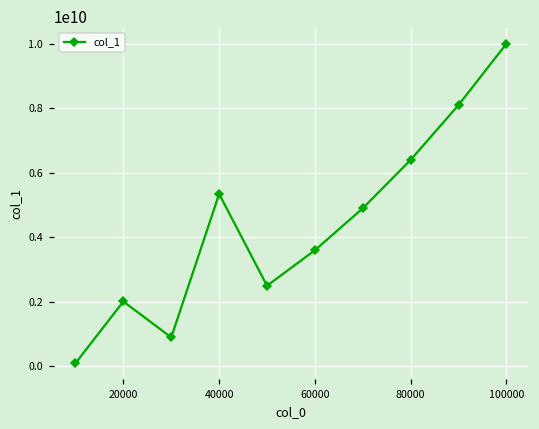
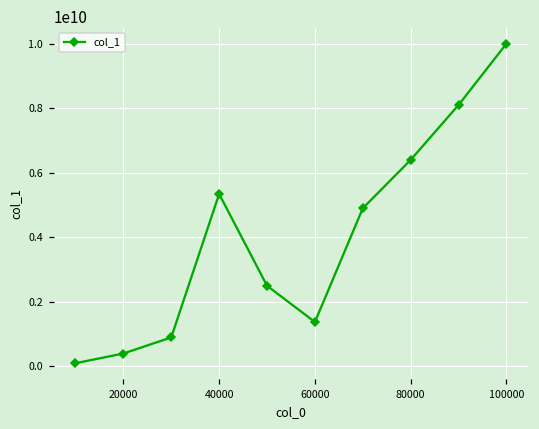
  {
-   "20000": 2000000000,
+   "20000": 400000000,
    "40000": 5300000000,
-   "60000": 3600000000,
+   "60000": 1400000000,
    "80000": 6400000000,
    "100000": 10000000000
  }
